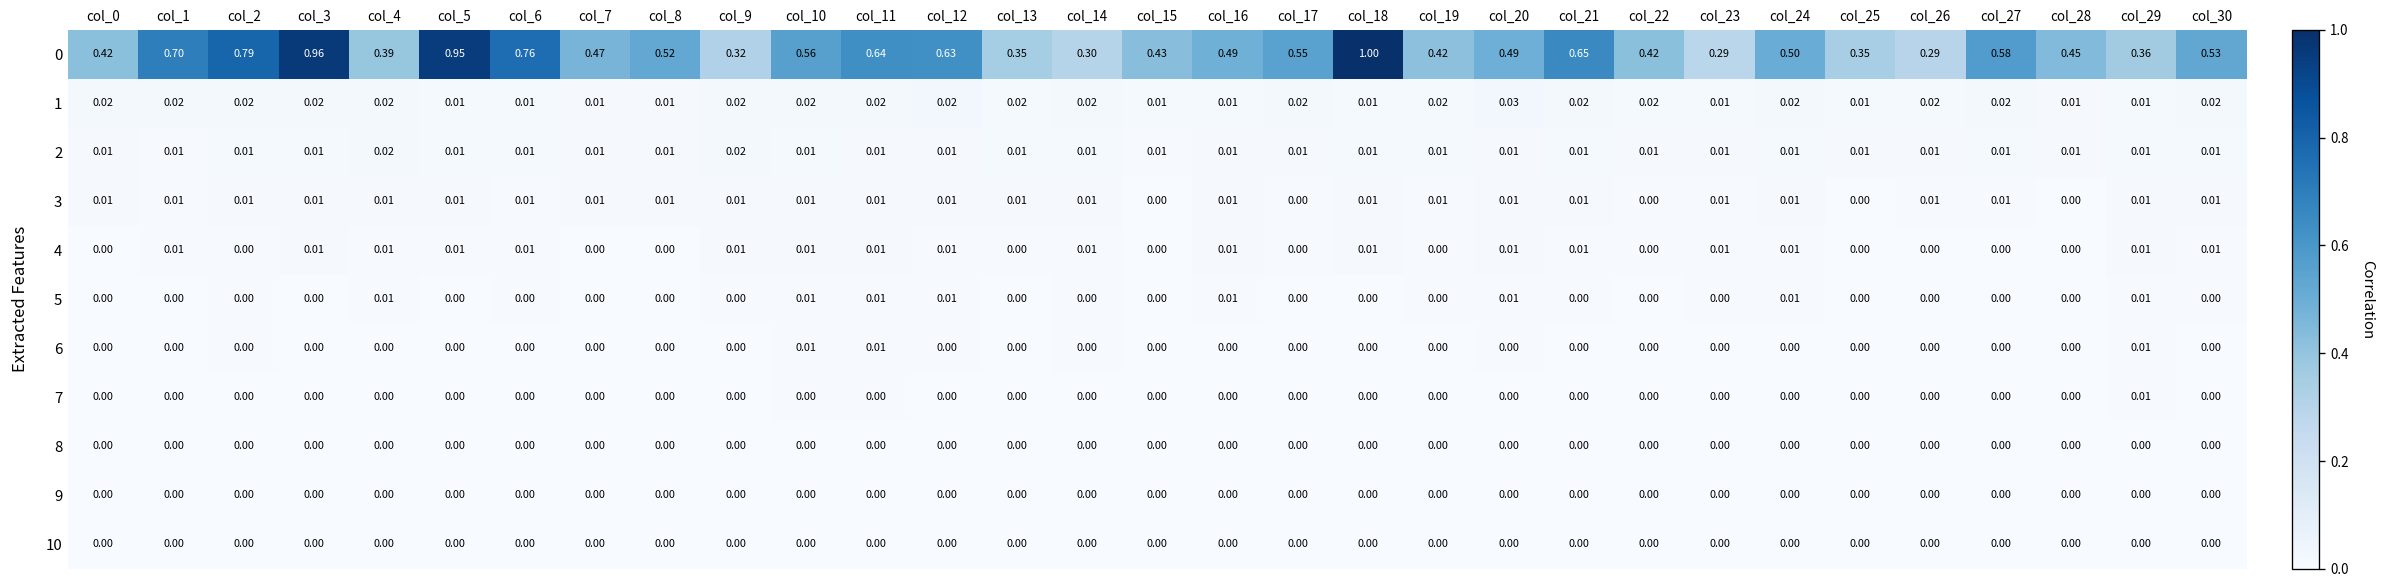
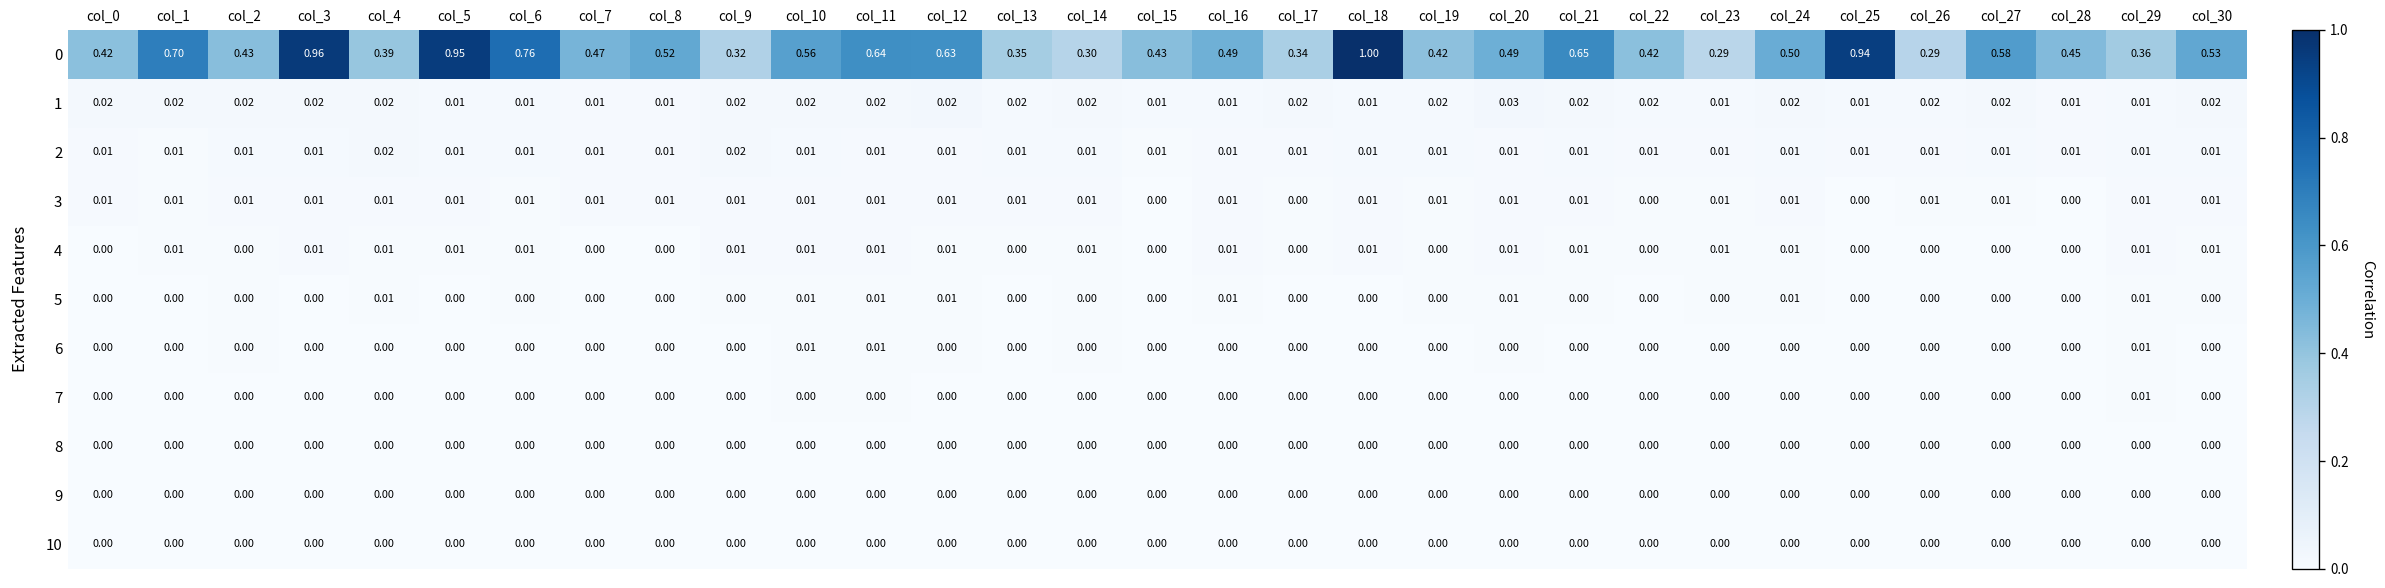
  {
    "0": {
      "col_0": 0.42,
      "col_1": 0.70,
-     "col_2": 0.79,
+     "col_2": 0.43,
      "col_3": 0.96,
      "col_4": 0.39,
      "col_5": 0.95,
      "col_6": 0.76,
      "col_7": 0.47,
      "col_8": 0.52,
      "col_9": 0.32,
      "col_10": 0.56,
      "col_11": 0.64,
      "col_12": 0.63,
      "col_13": 0.35,
      "col_14": 0.30,
      "col_15": 0.43,
      "col_16": 0.49,
-     "col_17": 0.55,
+     "col_17": 0.34,
      "col_18": 1.00,
      "col_19": 0.42,
      "col_20": 0.49,
      "col_21": 0.65,
      "col_22": 0.42,
      "col_23": 0.29,
      "col_24": 0.50,
-     "col_25": 0.35,
+     "col_25": 0.94,
      "col_26": 0.29,
      "col_27": 0.58,
      "col_28": 0.45,
      "col_29": 0.36,
      "col_30": 0.53
    }
  }
